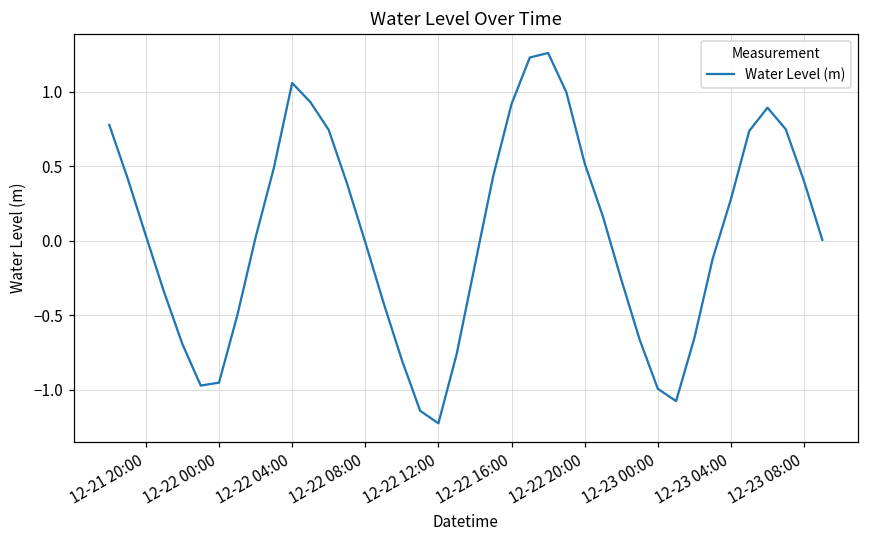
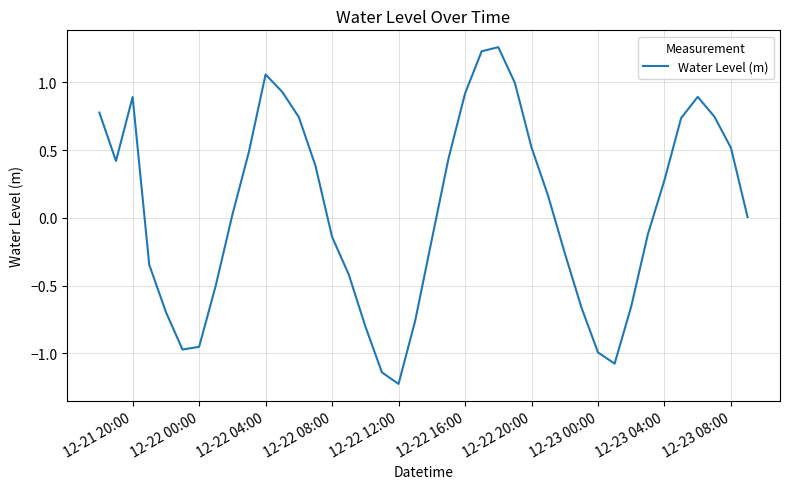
  {
-   "12-21 20:00": 0.03,
+   "12-21 20:00": 0.89,
    "12-22 00:00": -0.95,
    "12-22 04:00": 1.06,
-   "12-22 08:00": -0.01,
+   "12-22 08:00": -0.14,
    "12-22 12:00": -1.23,
    "12-22 16:00": 0.92,
    "12-22 20:00": 0.52,
    "12-23 00:00": -0.99,
    "12-23 04:00": 0.28,
-   "12-23 08:00": 0.40
+   "12-23 08:00": 0.52
  }
